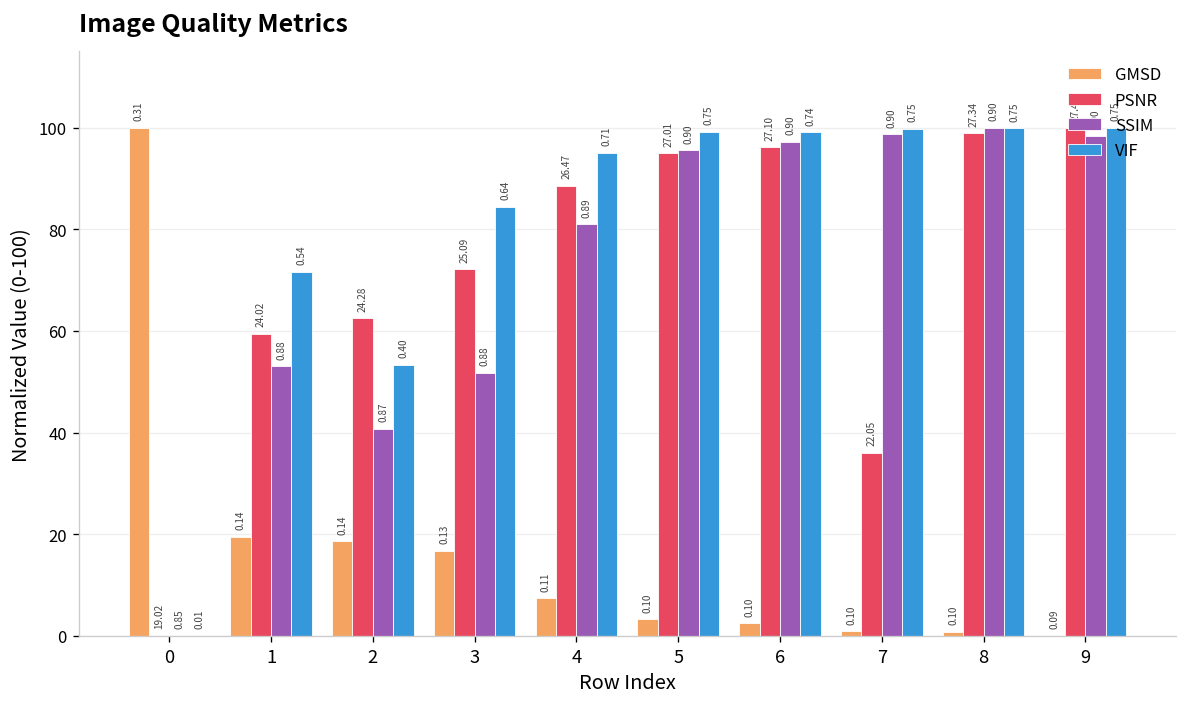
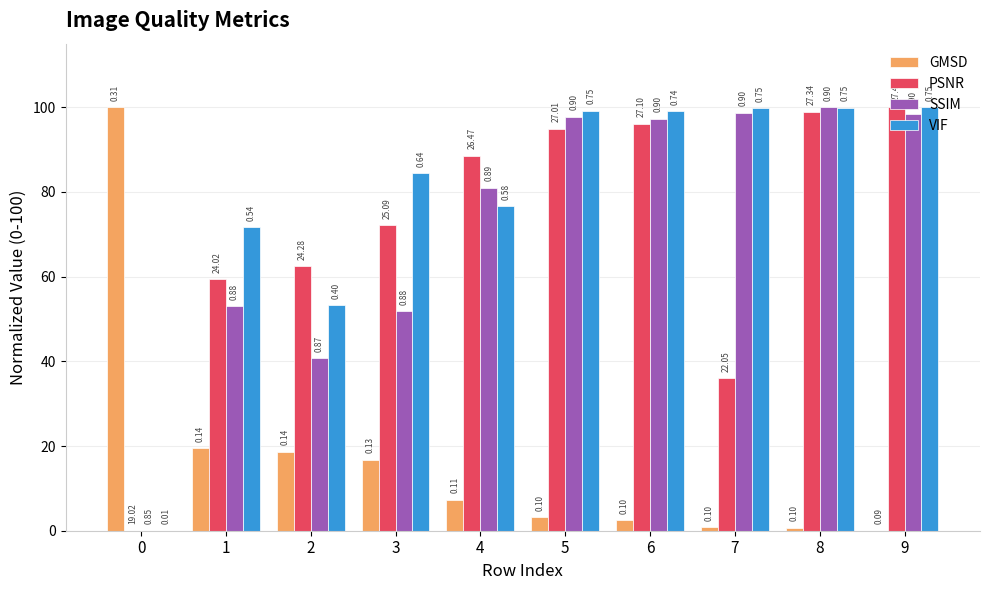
  {
    "SSIM": {
-     "5": 96
+     "5": 98
    },
    "VIF": {
-     "4": 0.71
+     "4": 0.58
    }
  }
